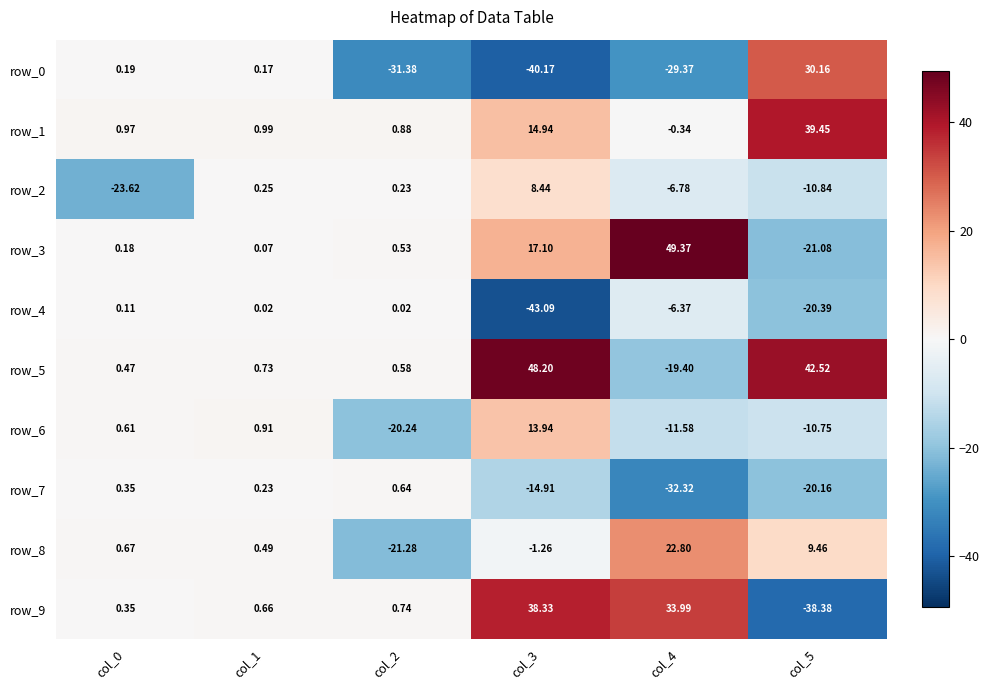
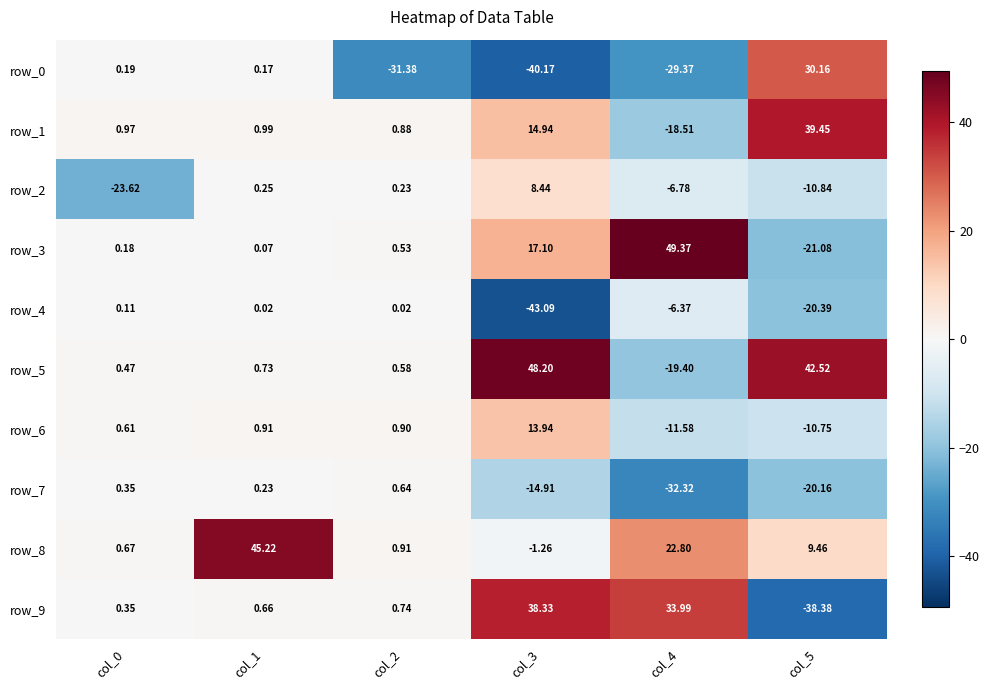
  {
    "row_0": {
      "col_0": 0.19,
      "col_1": 0.17,
      "col_2": -31.38,
      "col_3": -40.17,
      "col_4": -29.37,
      "col_5": 30.16
    },
    "row_1": {
      "col_0": 0.97,
      "col_1": 0.99,
      "col_2": 0.88,
      "col_3": 14.94,
-     "col_4": -0.34,
+     "col_4": -18.51,
      "col_5": 39.45
    },
    "row_2": {
      "col_0": -23.62,
      "col_1": 0.25,
      "col_2": 0.23,
      "col_3": 8.44,
      "col_4": -6.78,
      "col_5": -10.84
    },
    "row_3": {
      "col_0": 0.18,
      "col_1": 0.07,
      "col_2": 0.53,
      "col_3": 17.10,
      "col_4": 49.37,
      "col_5": -21.08
    },
    "row_4": {
      "col_0": 0.11,
      "col_1": 0.02,
      "col_2": 0.02,
      "col_3": -43.09,
      "col_4": -6.37,
      "col_5": -20.39
    },
    "row_5": {
      "col_0": 0.47,
      "col_1": 0.73,
      "col_2": 0.58,
      "col_3": 48.20,
      "col_4": -19.40,
      "col_5": 42.52
    },
    "row_6": {
      "col_0": 0.61,
      "col_1": 0.91,
-     "col_2": -20.24,
+     "col_2": 0.90,
      "col_3": 13.94,
      "col_4": -11.58,
      "col_5": -10.75
    },
    "row_7": {
      "col_0": 0.35,
      "col_1": 0.23,
      "col_2": 0.64,
      "col_3": -14.91,
      "col_4": -32.32,
      "col_5": -20.16
    },
    "row_8": {
      "col_0": 0.67,
-     "col_1": 0.49,
-     "col_2": -21.28,
+     "col_1": 45.22,
+     "col_2": 0.91,
      "col_3": -1.26,
      "col_4": 22.80,
      "col_5": 9.46
    },
    "row_9": {
      "col_0": 0.35,
      "col_1": 0.66,
      "col_2": 0.74,
      "col_3": 38.33,
      "col_4": 33.99,
      "col_5": -38.38
    }
  }
